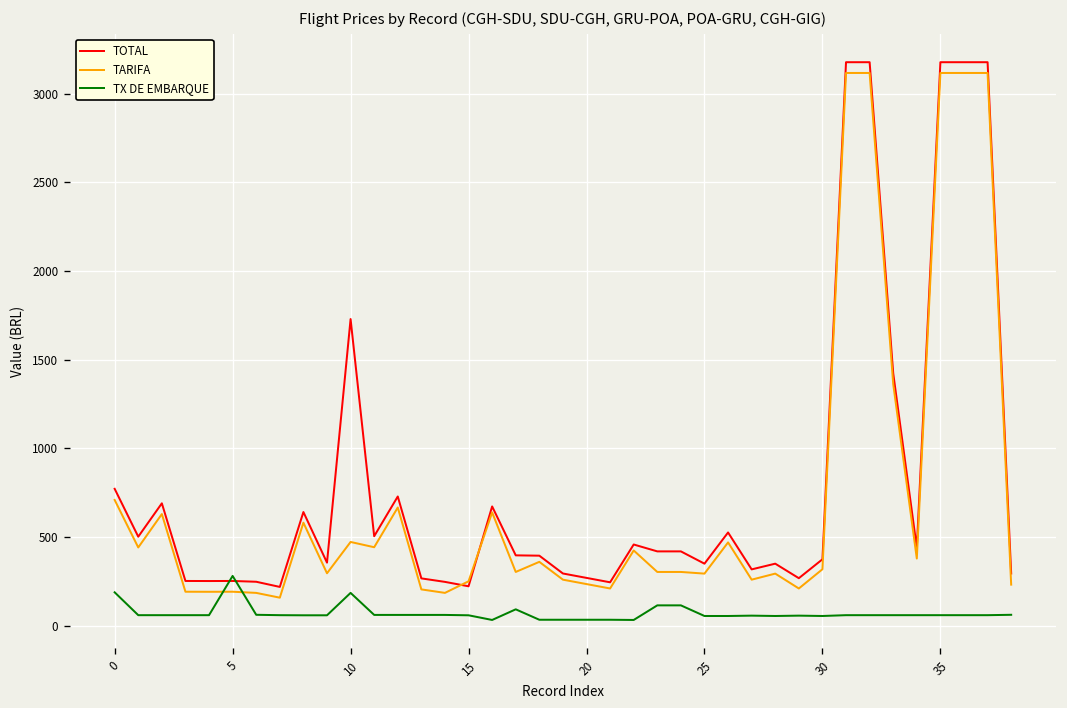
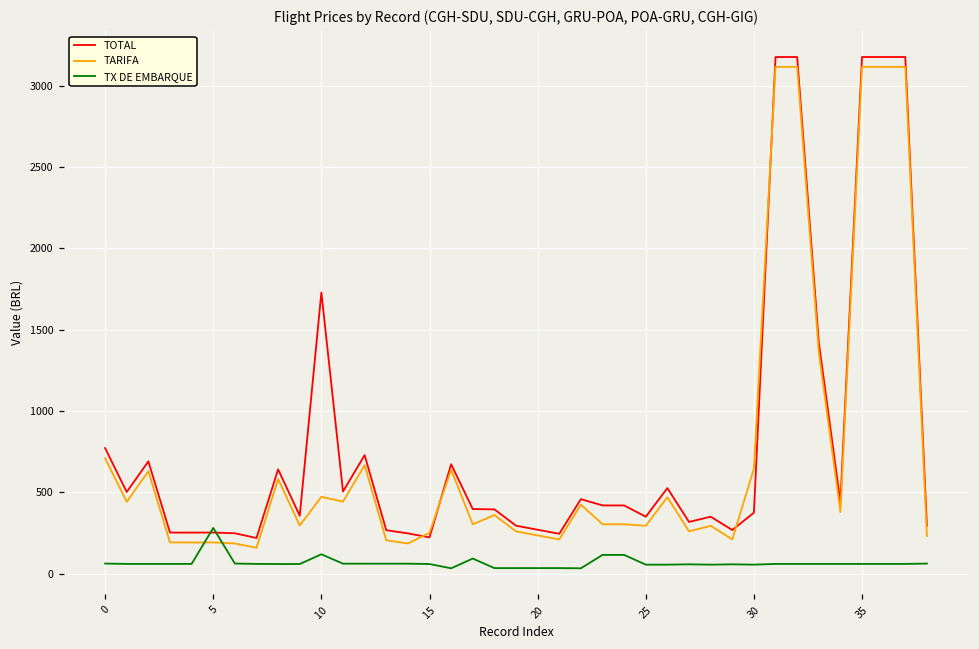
  {
    "TOTAL": {
      "0": 770,
      "5": 250,
      "10": 1730,
      "15": 220,
      "20": 270,
      "25": 350,
      "30": 380,
      "35": 3180
    },
    "TARIFA": {
      "0": 710,
      "5": 190,
      "10": 470,
      "15": 250,
      "20": 240,
      "25": 290,
-     "30": 320,
+     "30": 650,
      "35": 3120
    },
    "TX DE EMBARQUE": {
-     "0": 190,
+     "0": 60,
      "5": 280,
-     "10": 190,
+     "10": 120,
      "15": 60,
      "20": 30,
      "25": 60,
      "30": 60,
      "35": 60
    }
  }
